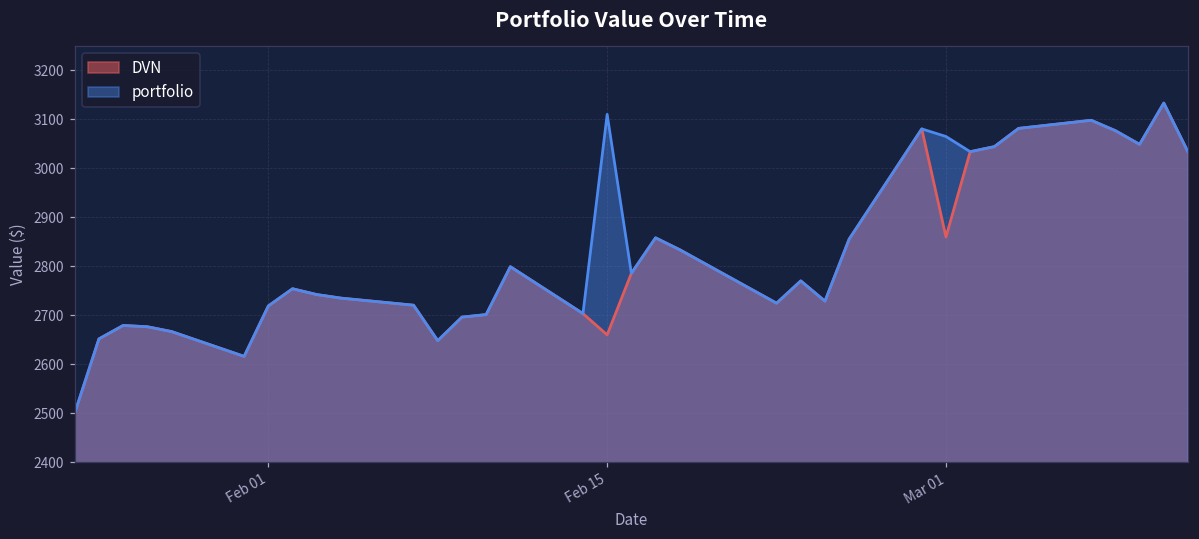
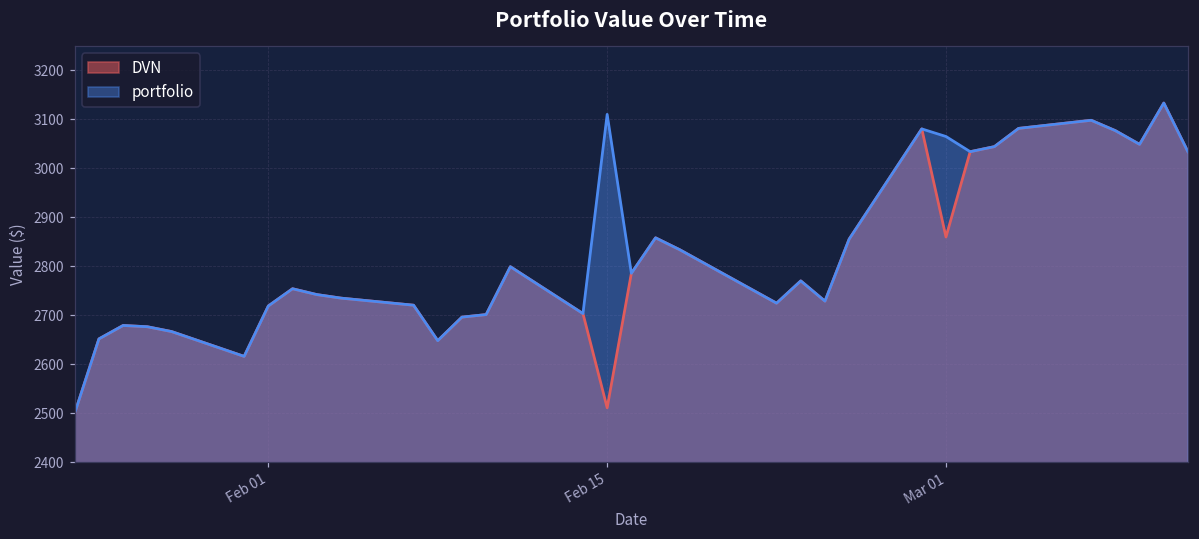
  {
    "DVN": {
-     "Feb 15": 2660,
+     "Feb 15": 2510,
      "Mar 01": 2860
    },
    "portfolio": {
      "Feb 15": 3110,
      "Mar 01": 3060
    }
  }
